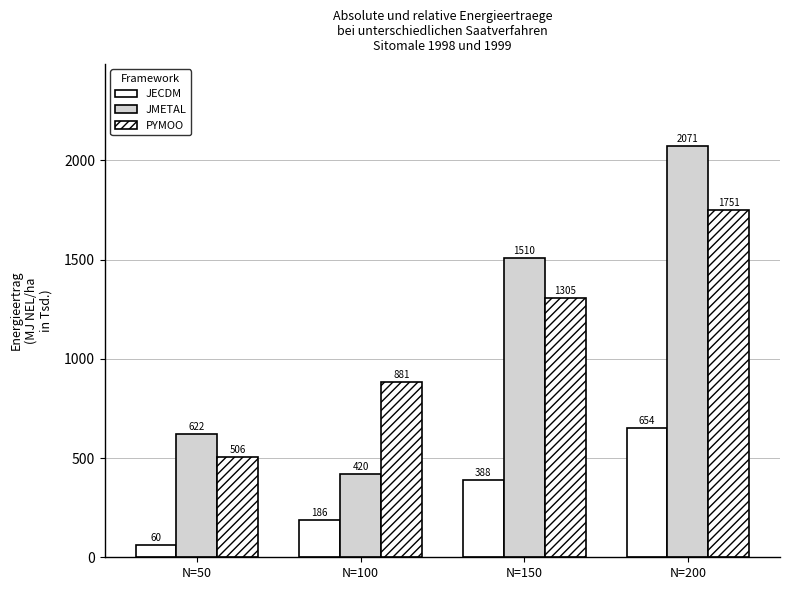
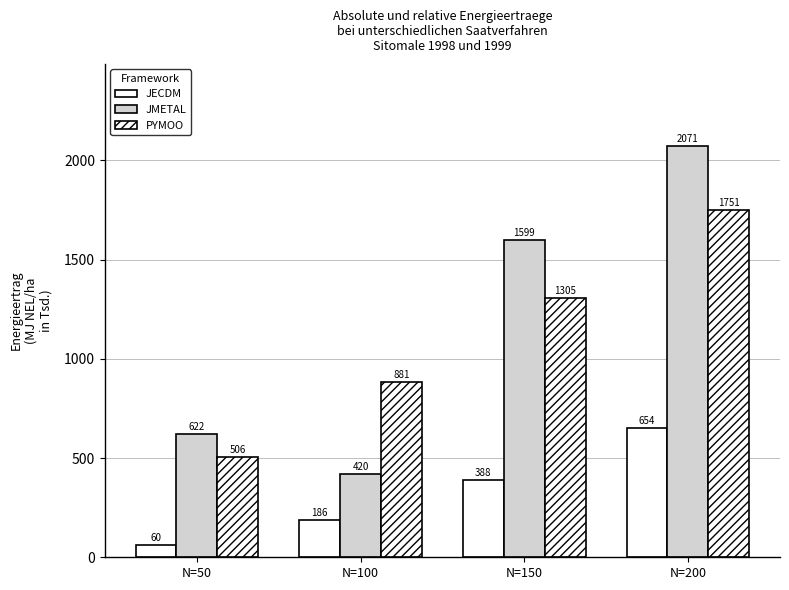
  {
    "JMETAL": {
      "N=50": 622,
      "N=100": 420,
-     "N=150": 1510,
+     "N=150": 1599,
      "N=200": 2071
    }
  }
